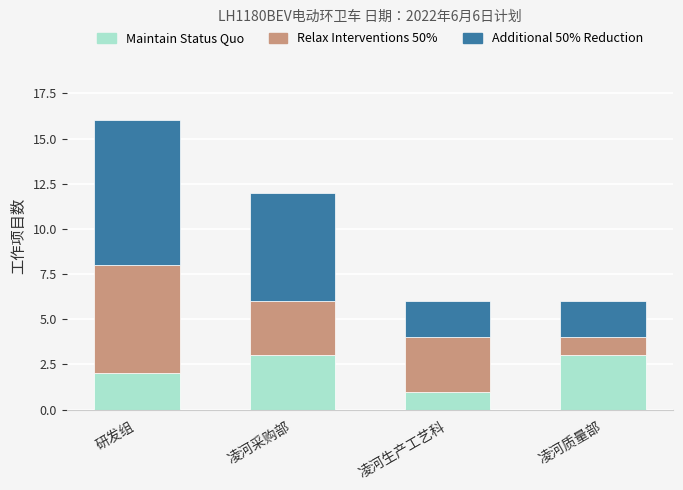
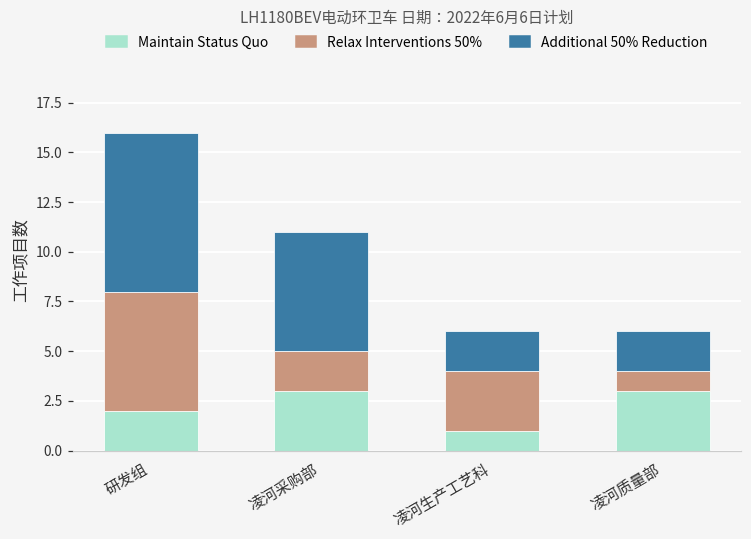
  {
    "Maintain Status Quo": {
      "研发组": 2,
      "凌河采购部": 3,
      "凌河生产工艺科": 1,
      "凌河质量部": 3
    },
    "Relax Interventions 50%": {
      "研发组": 6,
-     "凌河采购部": 3,
+     "凌河采购部": 2,
      "凌河生产工艺科": 3,
      "凌河质量部": 1
    },
    "Additional 50% Reduction": {
      "研发组": 8,
      "凌河采购部": 6,
      "凌河生产工艺科": 2,
      "凌河质量部": 2
    }
  }
